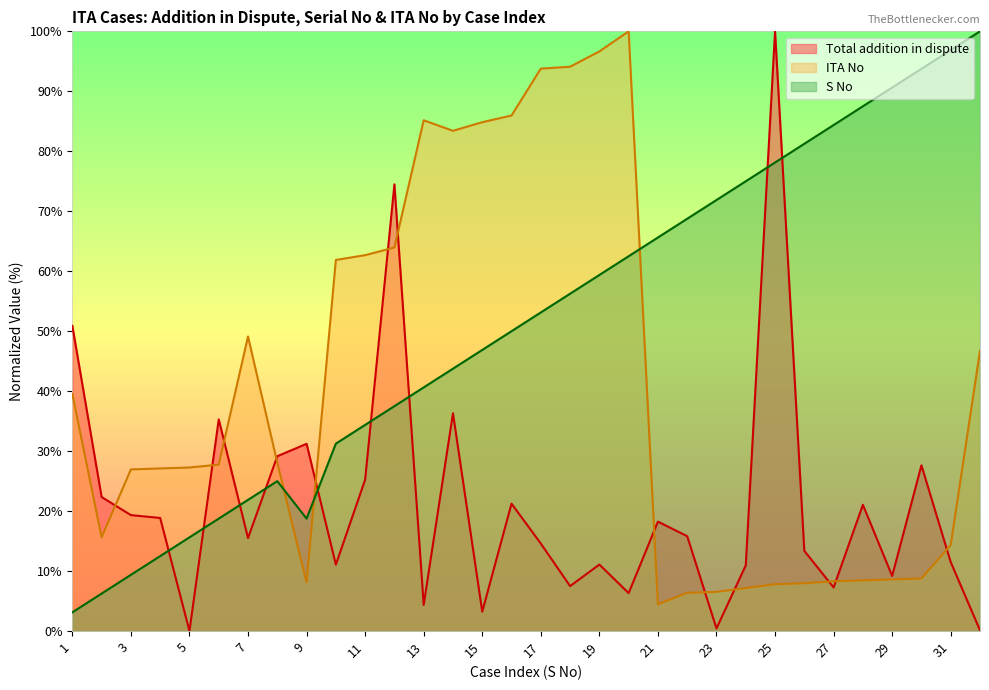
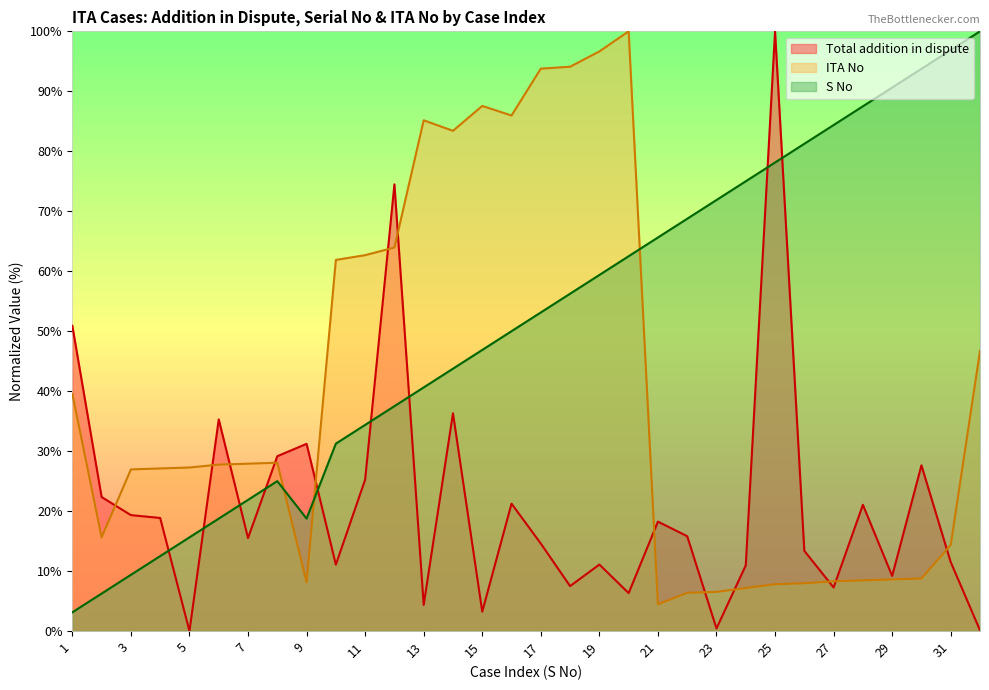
  {
    "Total addition in dispute": {
      "1": "51%",
      "3": "19%",
      "5": "0%",
      "7": "16%",
      "9": "31%",
      "11": "25%",
      "13": "4%",
      "15": "3%",
      "17": "15%",
      "19": "11%",
      "21": "18%",
      "23": "0%",
      "25": "100%",
      "27": "7%",
      "29": "9%",
      "31": "12%"
    },
    "ITA No": {
      "1": "40%",
      "3": "27%",
      "5": "27%",
-     "7": "49%",
+     "7": "28%",
      "9": "8%",
      "11": "63%",
      "13": "85%",
-     "15": "85%",
+     "15": "88%",
      "17": "94%",
      "19": "97%",
      "21": "4%",
      "23": "7%",
      "25": "8%",
      "27": "8%",
      "29": "9%",
      "31": "14%"
    },
    "S No": {
      "1": "3%",
      "3": "9%",
      "5": "16%",
      "7": "22%",
      "9": "19%",
      "11": "34%",
      "13": "41%",
      "15": "47%",
      "17": "53%",
      "19": "59%",
      "21": "66%",
      "23": "72%",
      "25": "78%",
      "27": "84%"
    }
  }
